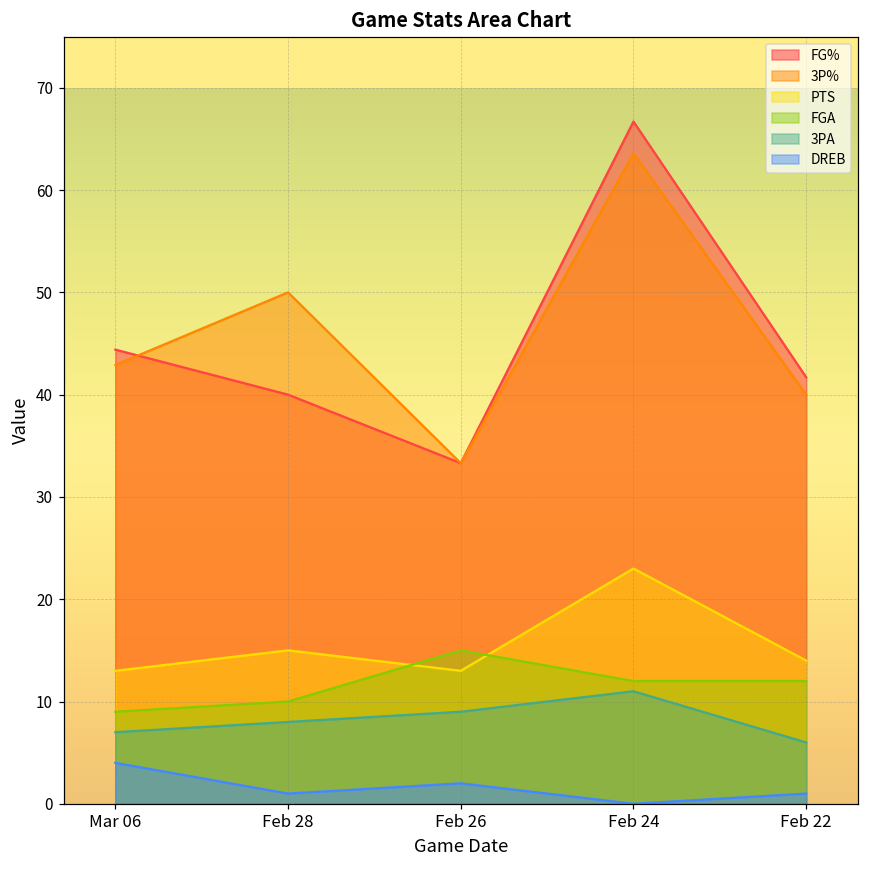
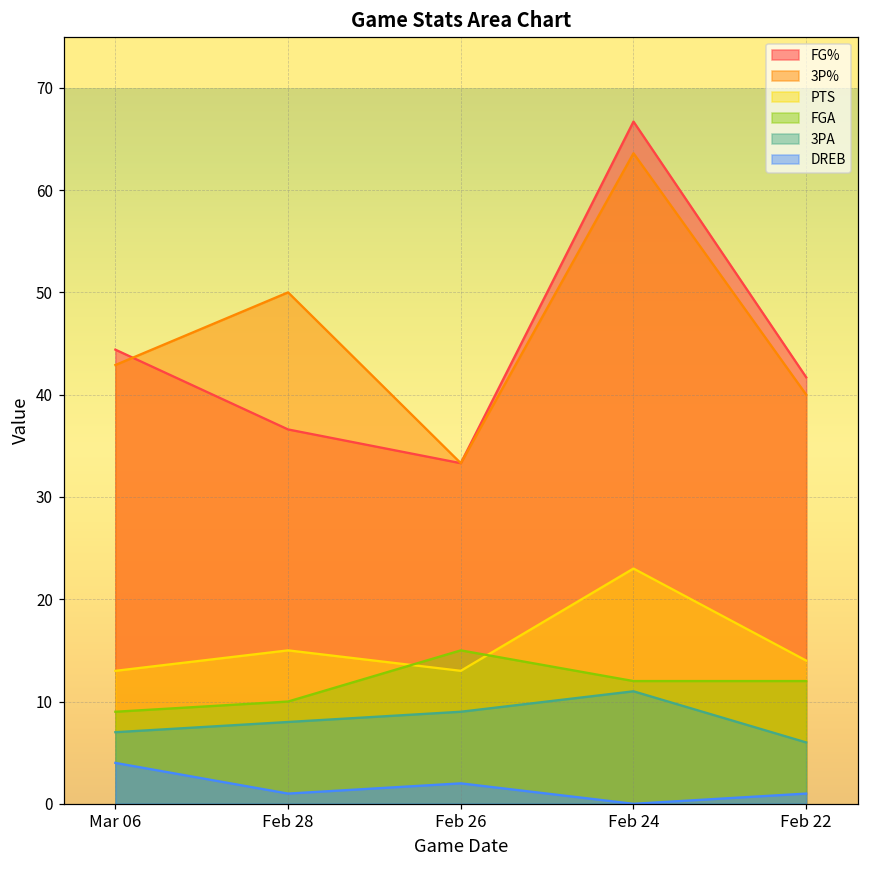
  {
    "FG%": {
      "Mar 06": 44,
-     "Feb 28": 40,
+     "Feb 28": 37,
      "Feb 24": 67,
      "Feb 22": 42
    },
    "3P%": {
      "Mar 06": 43,
      "Feb 28": 50,
      "Feb 24": 64,
      "Feb 22": 40
    },
    "PTS": {
      "Mar 06": 13,
      "Feb 28": 15,
      "Feb 26": 13,
      "Feb 24": 23,
      "Feb 22": 14
    },
    "FGA": {
      "Mar 06": 9,
      "Feb 28": 10,
      "Feb 26": 15,
      "Feb 24": 12,
      "Feb 22": 12
    },
    "3PA": {
      "Mar 06": 7,
      "Feb 28": 8,
      "Feb 26": 9,
      "Feb 24": 11,
      "Feb 22": 6
    },
    "DREB": {
      "Mar 06": 4,
      "Feb 28": 1,
      "Feb 26": 2,
      "Feb 24": 0,
      "Feb 22": 1
    }
  }
